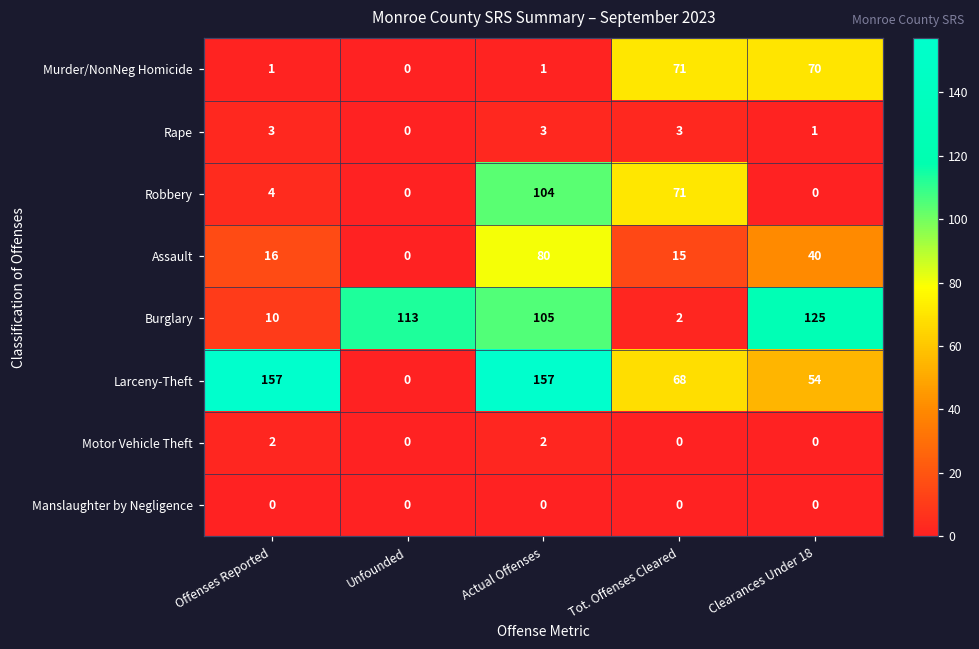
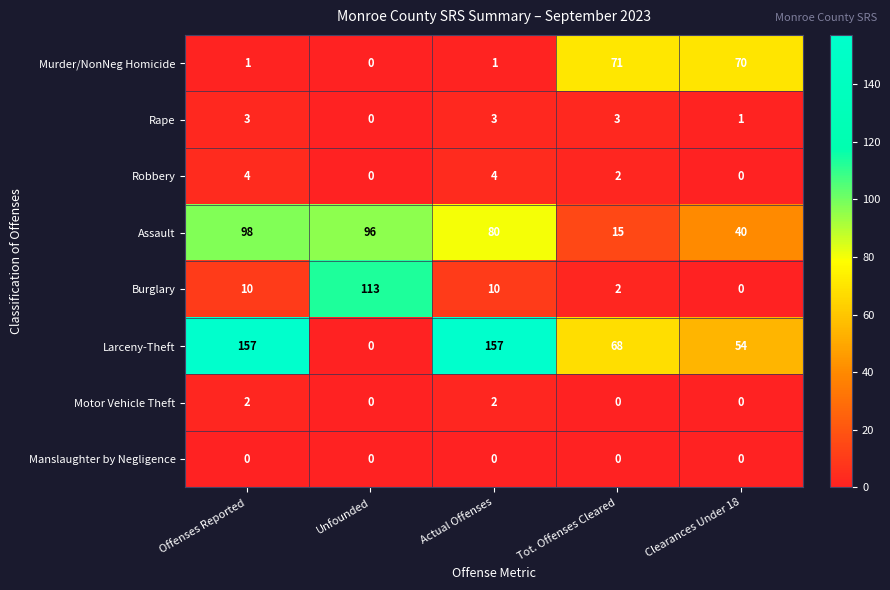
  {
    "Murder/NonNeg Homicide": {
      "Offenses Reported": 1,
      "Unfounded": 0,
      "Actual Offenses": 1,
      "Tot. Offenses Cleared": 71,
      "Clearances Under 18": 70
    },
    "Rape": {
      "Offenses Reported": 3,
      "Unfounded": 0,
      "Actual Offenses": 3,
      "Tot. Offenses Cleared": 3,
      "Clearances Under 18": 1
    },
    "Robbery": {
      "Offenses Reported": 4,
      "Unfounded": 0,
-     "Actual Offenses": 104,
-     "Tot. Offenses Cleared": 71,
+     "Actual Offenses": 4,
+     "Tot. Offenses Cleared": 2,
      "Clearances Under 18": 0
    },
    "Assault": {
-     "Offenses Reported": 16,
-     "Unfounded": 0,
+     "Offenses Reported": 98,
+     "Unfounded": 96,
      "Actual Offenses": 80,
      "Tot. Offenses Cleared": 15,
      "Clearances Under 18": 40
    },
    "Burglary": {
      "Offenses Reported": 10,
      "Unfounded": 113,
-     "Actual Offenses": 105,
+     "Actual Offenses": 10,
      "Tot. Offenses Cleared": 2,
-     "Clearances Under 18": 125
+     "Clearances Under 18": 0
    },
    "Larceny-Theft": {
      "Offenses Reported": 157,
      "Unfounded": 0,
      "Actual Offenses": 157,
      "Tot. Offenses Cleared": 68,
      "Clearances Under 18": 54
    },
    "Motor Vehicle Theft": {
      "Offenses Reported": 2,
      "Unfounded": 0,
      "Actual Offenses": 2,
      "Tot. Offenses Cleared": 0,
      "Clearances Under 18": 0
    },
    "Manslaughter by Negligence": {
      "Offenses Reported": 0,
      "Unfounded": 0,
      "Actual Offenses": 0,
      "Tot. Offenses Cleared": 0,
      "Clearances Under 18": 0
    }
  }
